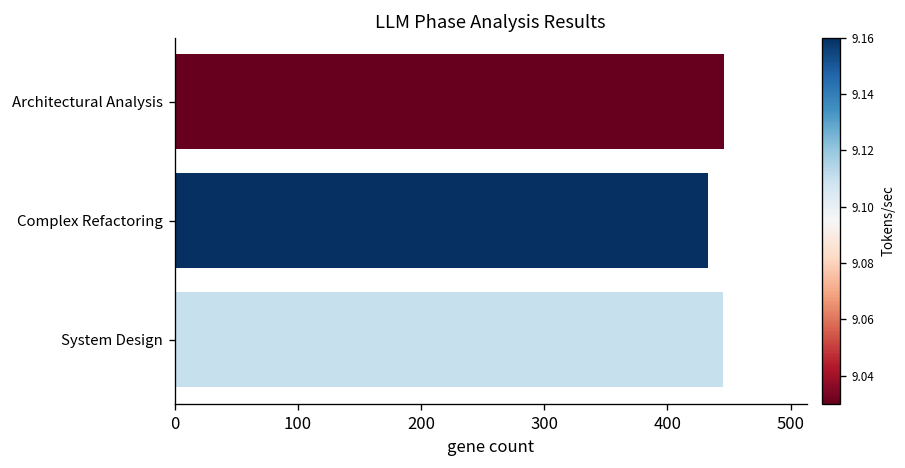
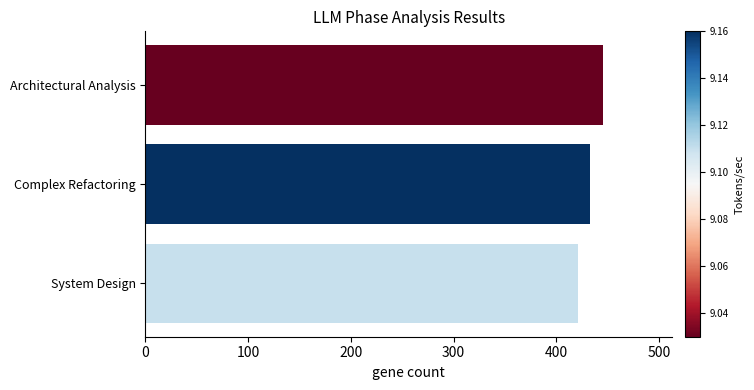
  {
    "Architectural Analysis": 446,
    "Complex Refactoring": 433,
-   "System Design": 445
+   "System Design": 421
  }
